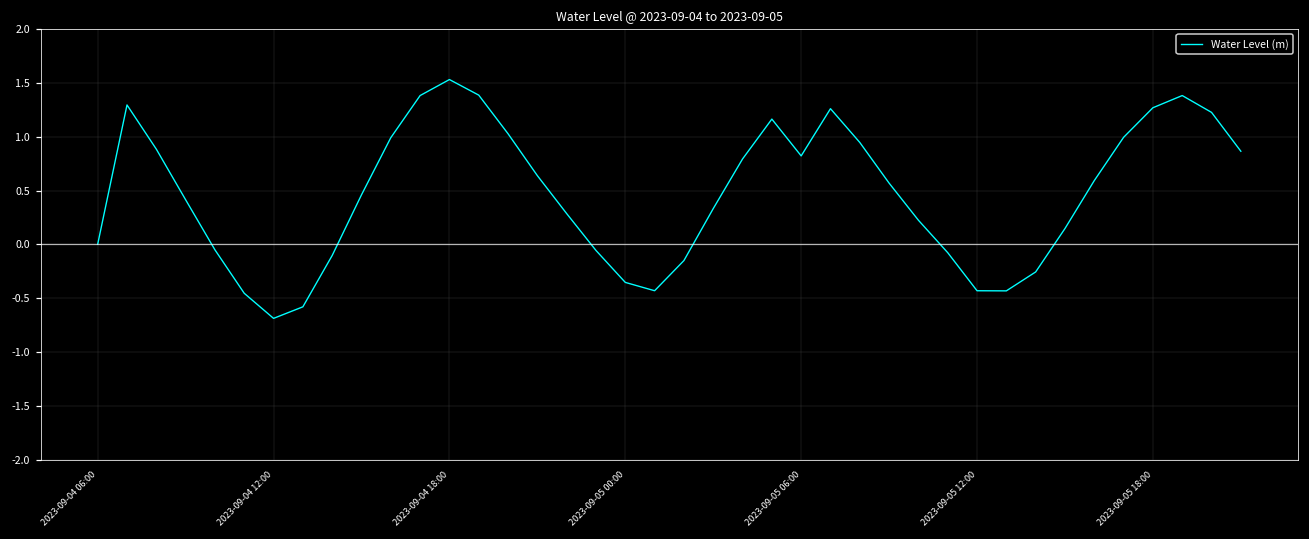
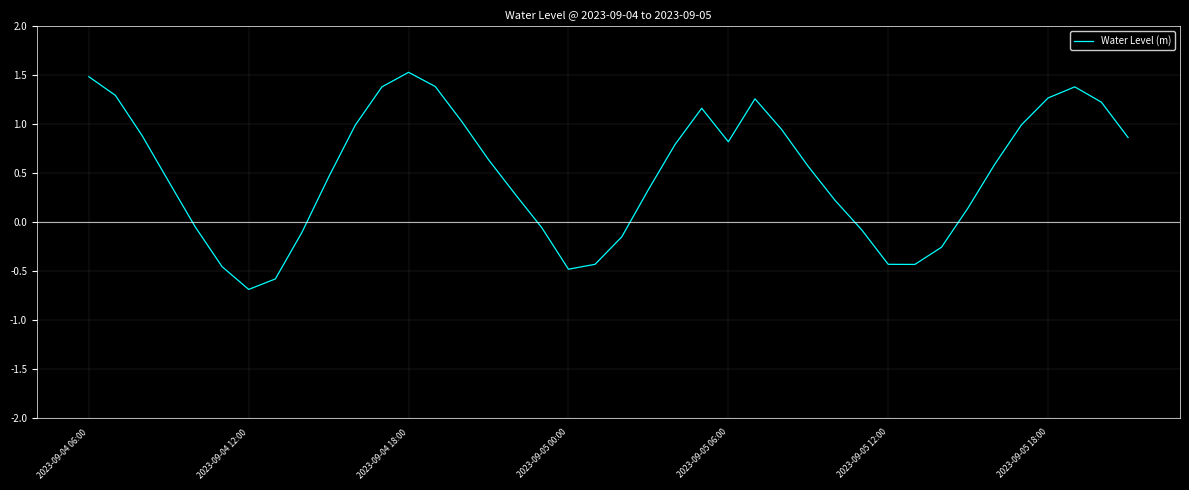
  {
-   "2023-09-04 06:00": 0.0,
+   "2023-09-04 06:00": 1.5,
    "2023-09-04 12:00": -0.7,
    "2023-09-04 18:00": 1.5,
-   "2023-09-05 00:00": -0.4,
+   "2023-09-05 00:00": -0.5,
    "2023-09-05 06:00": 0.8,
    "2023-09-05 12:00": -0.4,
    "2023-09-05 18:00": 1.3
  }
